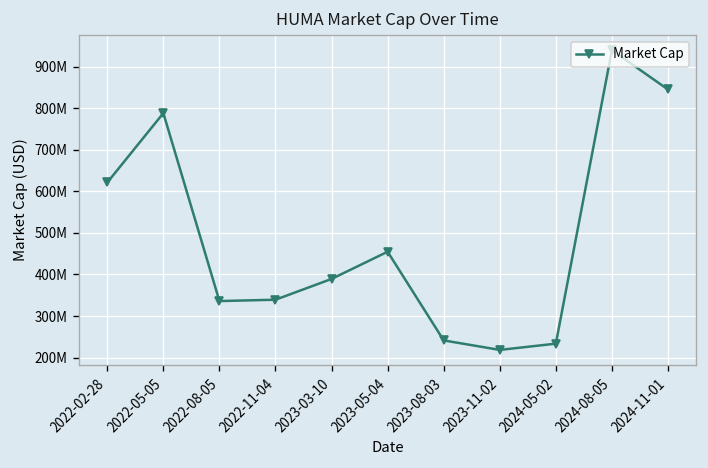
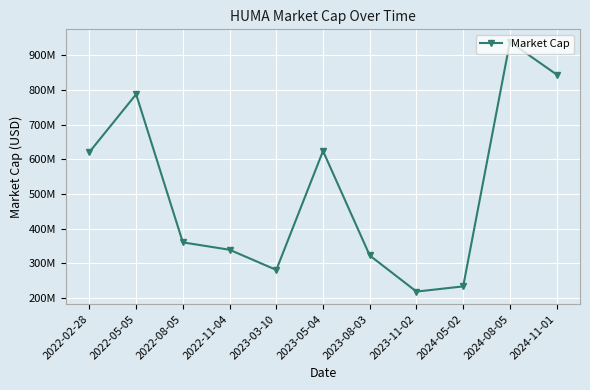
  {
    "2022-02-28": 620000000,
    "2022-05-05": 790000000,
-   "2022-08-05": 340000000,
+   "2022-08-05": 360000000,
    "2022-11-04": 340000000,
-   "2023-03-10": 390000000,
-   "2023-05-04": 450000000,
-   "2023-08-03": 240000000,
+   "2023-03-10": 280000000,
+   "2023-05-04": 620000000,
+   "2023-08-03": 320000000,
    "2023-11-02": 220000000,
    "2024-05-02": 230000000,
    "2024-11-01": 840000000
  }
